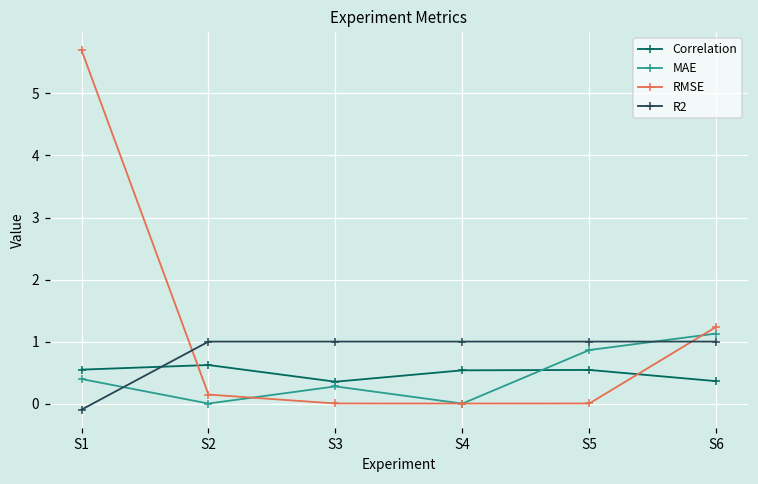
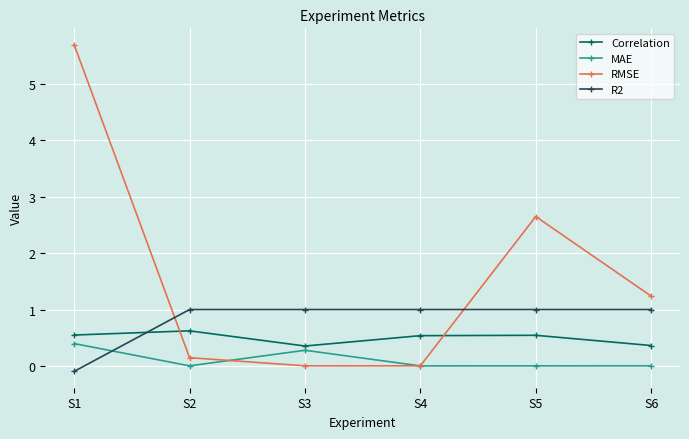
  {
    "MAE": {
      "S1": 0.4,
      "S2": 0.0,
      "S3": 0.3,
-     "S5": 0.9,
-     "S6": 1.1
+     "S5": 0.0,
+     "S6": 0.0
    },
    "RMSE": {
      "S1": 5.7,
      "S2": 0.1,
      "S3": 0.0,
-     "S5": 0.0,
+     "S5": 2.6,
      "S6": 1.2
    }
  }
